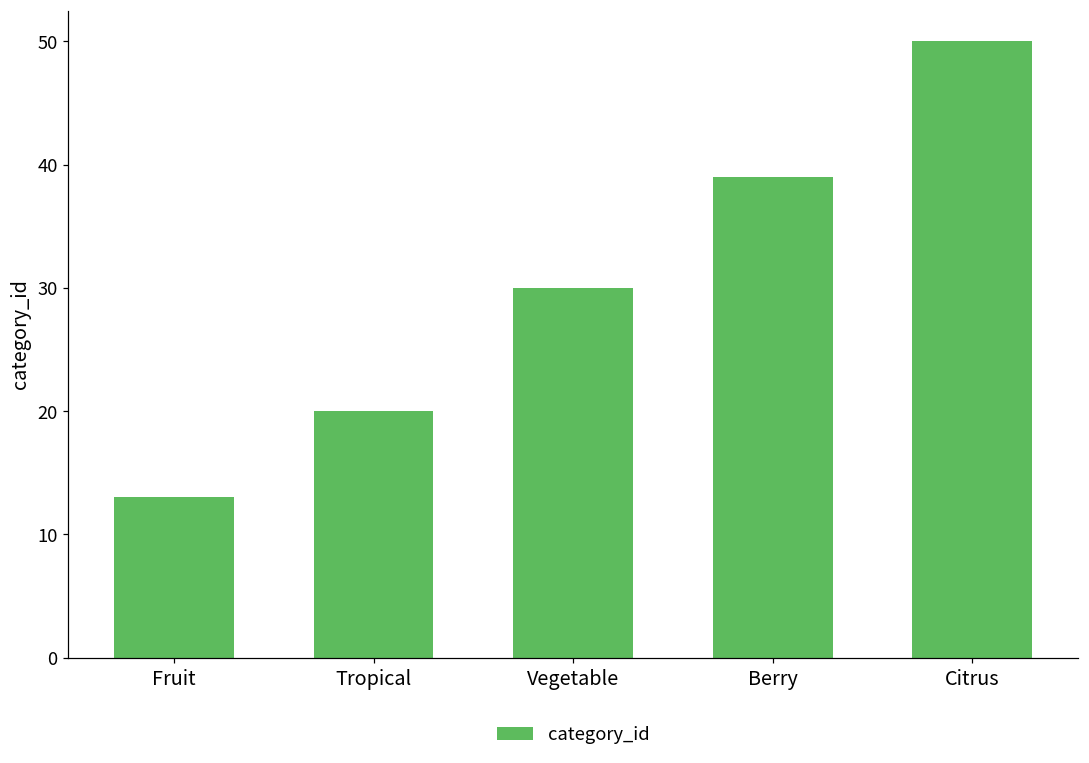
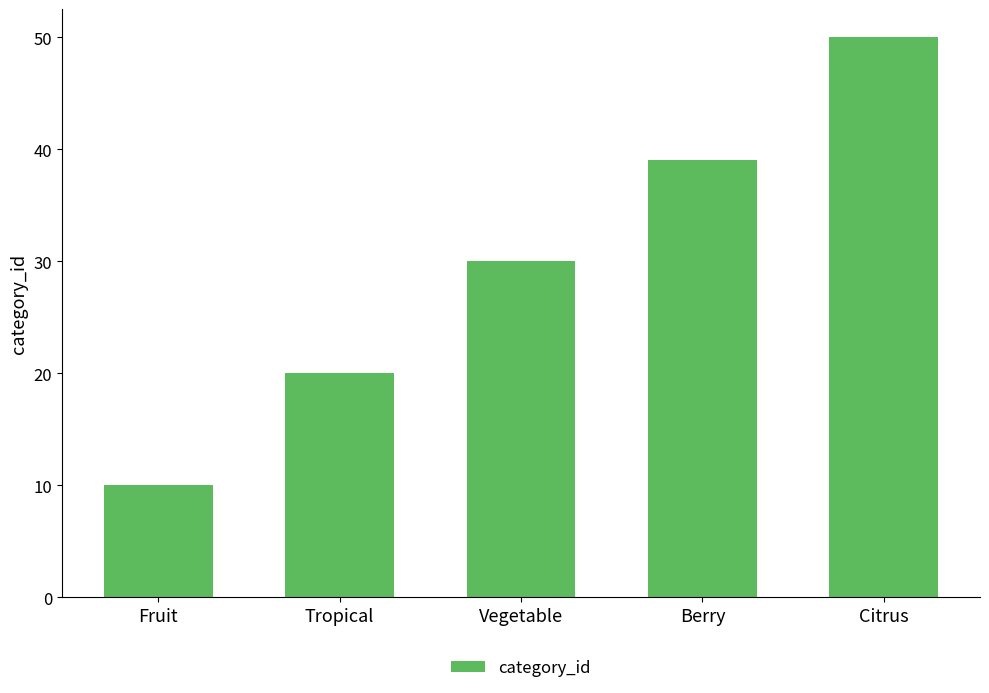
  {
-   "Fruit": 13,
+   "Fruit": 10,
    "Tropical": 20,
    "Vegetable": 30,
    "Berry": 39,
    "Citrus": 50
  }
